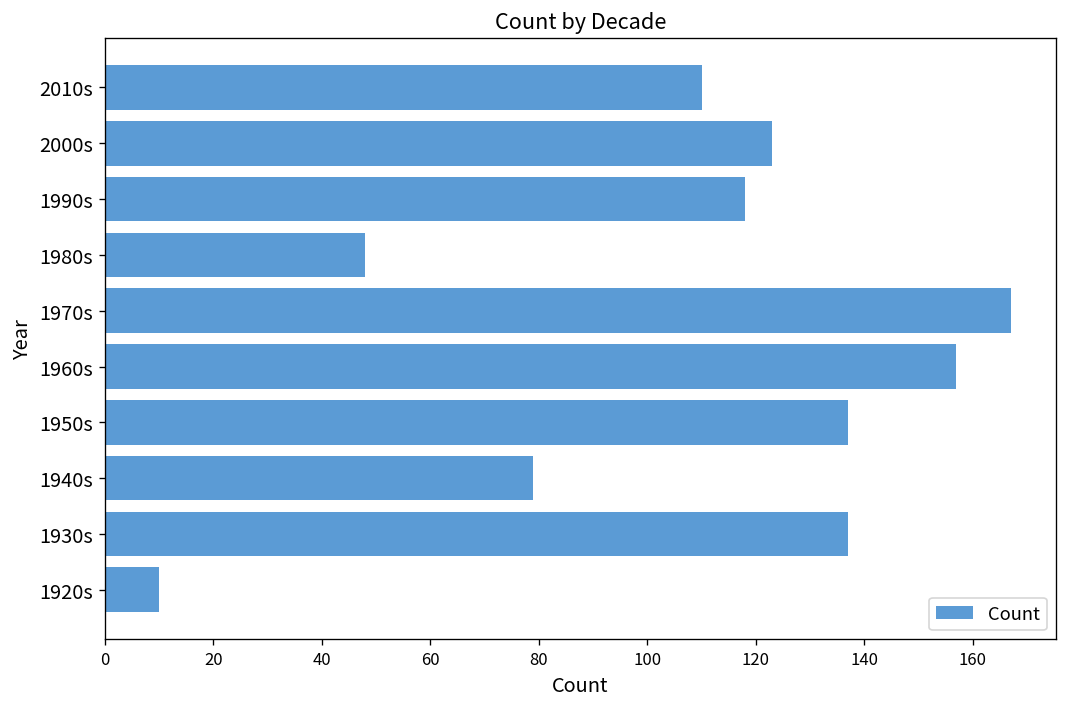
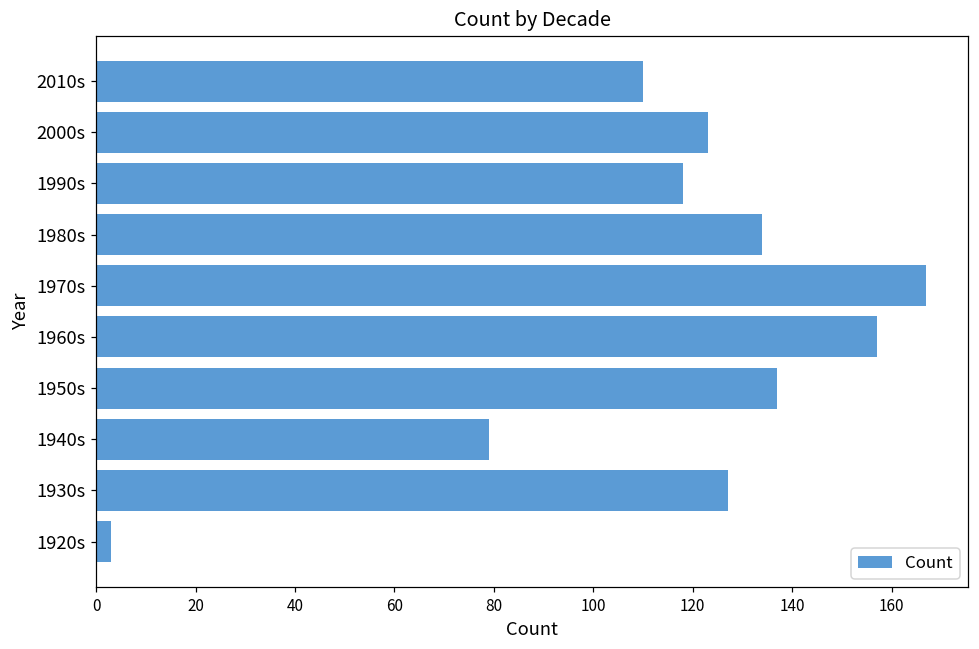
  {
    "2010s": 110,
    "2000s": 123,
    "1990s": 118,
-   "1980s": 48,
+   "1980s": 134,
    "1970s": 167,
    "1960s": 157,
    "1950s": 137,
    "1940s": 79,
-   "1930s": 137,
-   "1920s": 10
+   "1930s": 127,
+   "1920s": 3
  }
